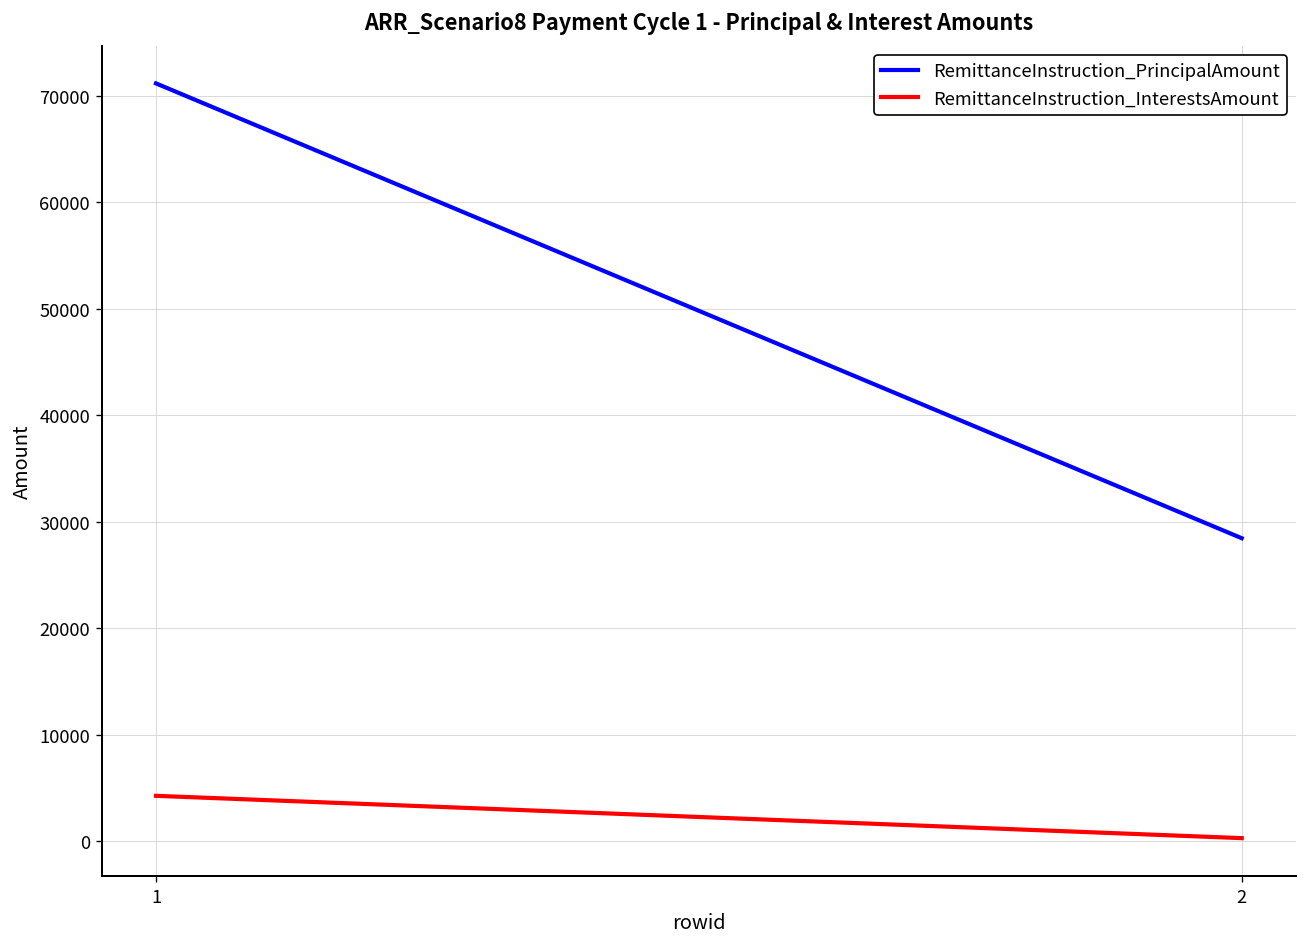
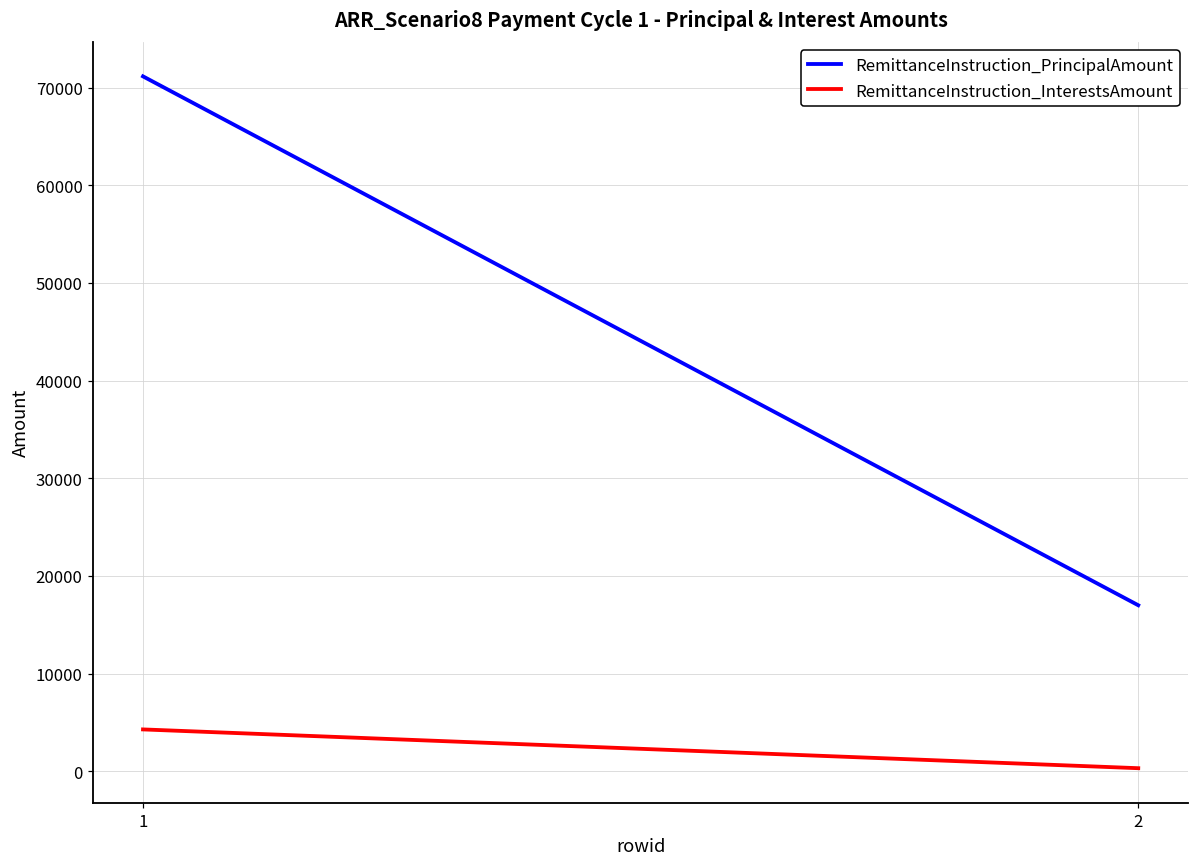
  {
    "RemittanceInstruction_PrincipalAmount": {
      "1": 71000,
-     "2": 28000
+     "2": 17000
    },
    "RemittanceInstruction_InterestsAmount": {
      "1": 4000,
      "2": 0
    }
  }
